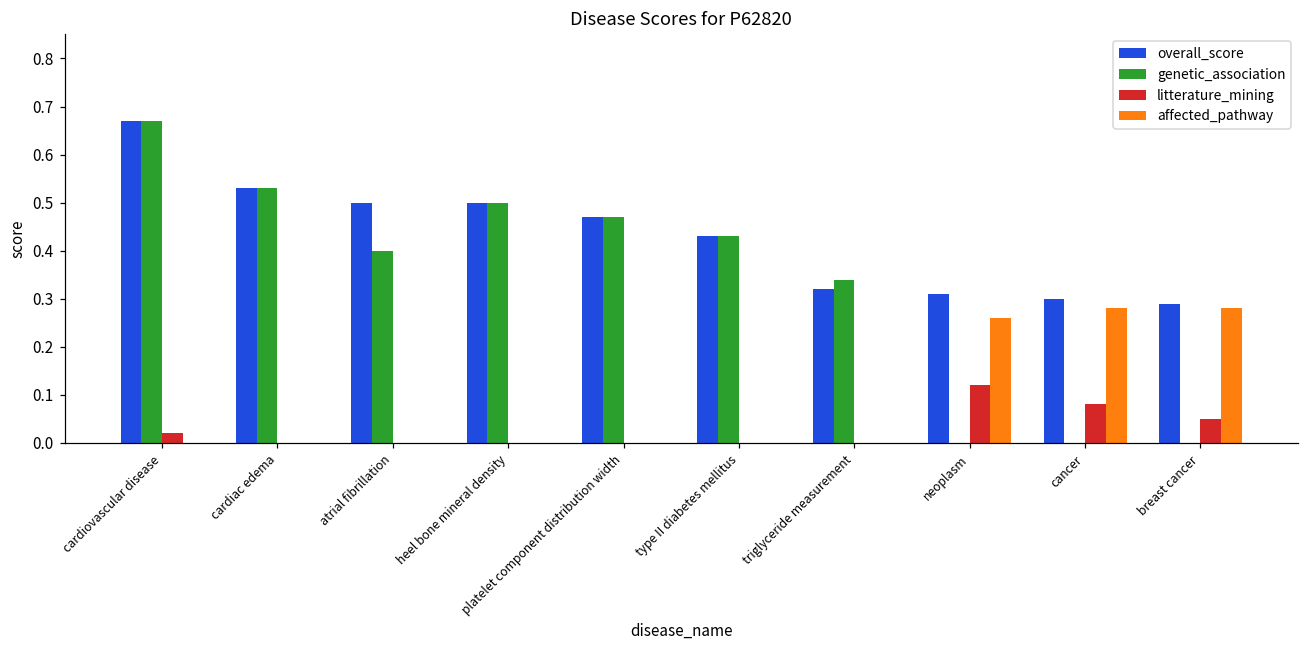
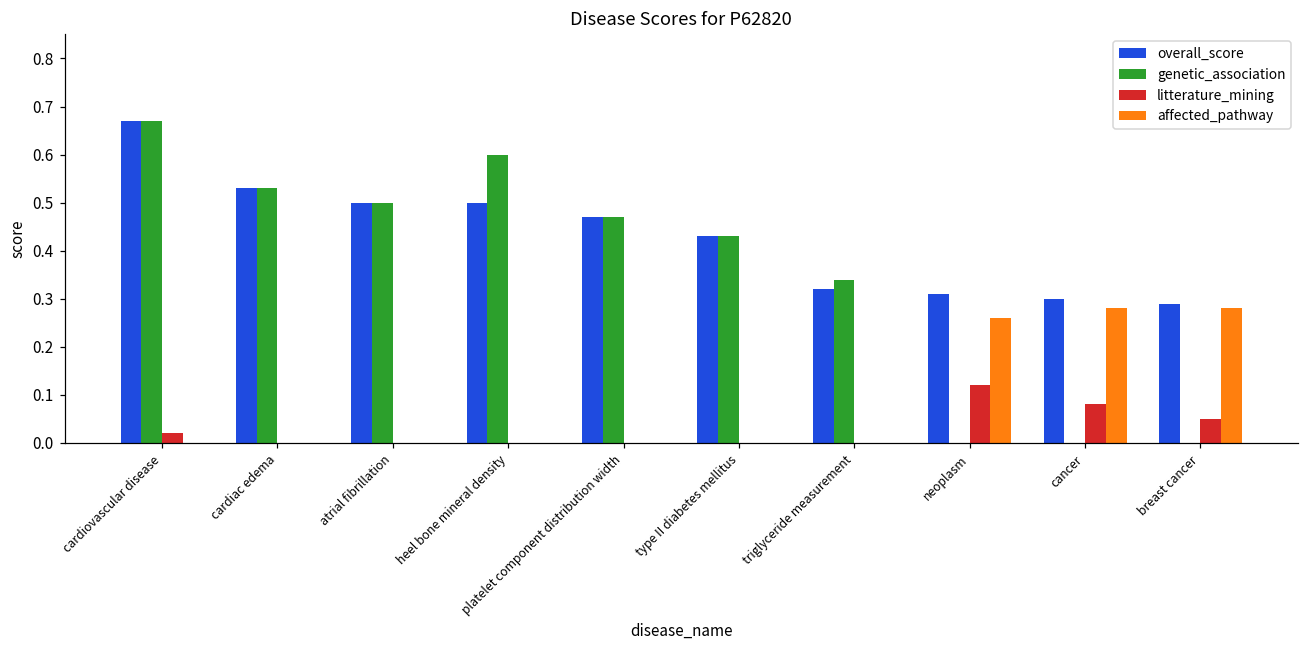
  {
    "overall_score": {
      "cardiovascular disease": 0.67,
      "cardiac edema": 0.53,
      "atrial fibrillation": 0.5,
      "heel bone mineral density": 0.5,
      "platelet component distribution width": 0.47,
      "type II diabetes mellitus": 0.43,
      "triglyceride measurement": 0.32,
      "neoplasm": 0.31,
      "cancer": 0.3,
      "breast cancer": 0.29
    },
    "genetic_association": {
      "cardiovascular disease": 0.67,
      "cardiac edema": 0.53,
-     "atrial fibrillation": 0.4,
-     "heel bone mineral density": 0.5,
+     "atrial fibrillation": 0.5,
+     "heel bone mineral density": 0.6,
      "platelet component distribution width": 0.47,
      "type II diabetes mellitus": 0.43,
      "triglyceride measurement": 0.34,
      "neoplasm": 0.0,
      "cancer": 0.0,
      "breast cancer": 0.0
    },
    "litterature_mining": {
      "cardiovascular disease": 0.02,
      "cardiac edema": 0.0,
      "atrial fibrillation": 0.0,
      "heel bone mineral density": 0.0,
      "platelet component distribution width": 0.0,
      "type II diabetes mellitus": 0.0,
      "triglyceride measurement": 0.0,
      "neoplasm": 0.12,
      "cancer": 0.08,
      "breast cancer": 0.05
    },
    "affected_pathway": {
      "cardiovascular disease": 0.0,
      "cardiac edema": 0.0,
      "atrial fibrillation": 0.0,
      "heel bone mineral density": 0.0,
      "platelet component distribution width": 0.0,
      "type II diabetes mellitus": 0.0,
      "triglyceride measurement": 0.0,
      "neoplasm": 0.26,
      "cancer": 0.28,
      "breast cancer": 0.28
    }
  }
